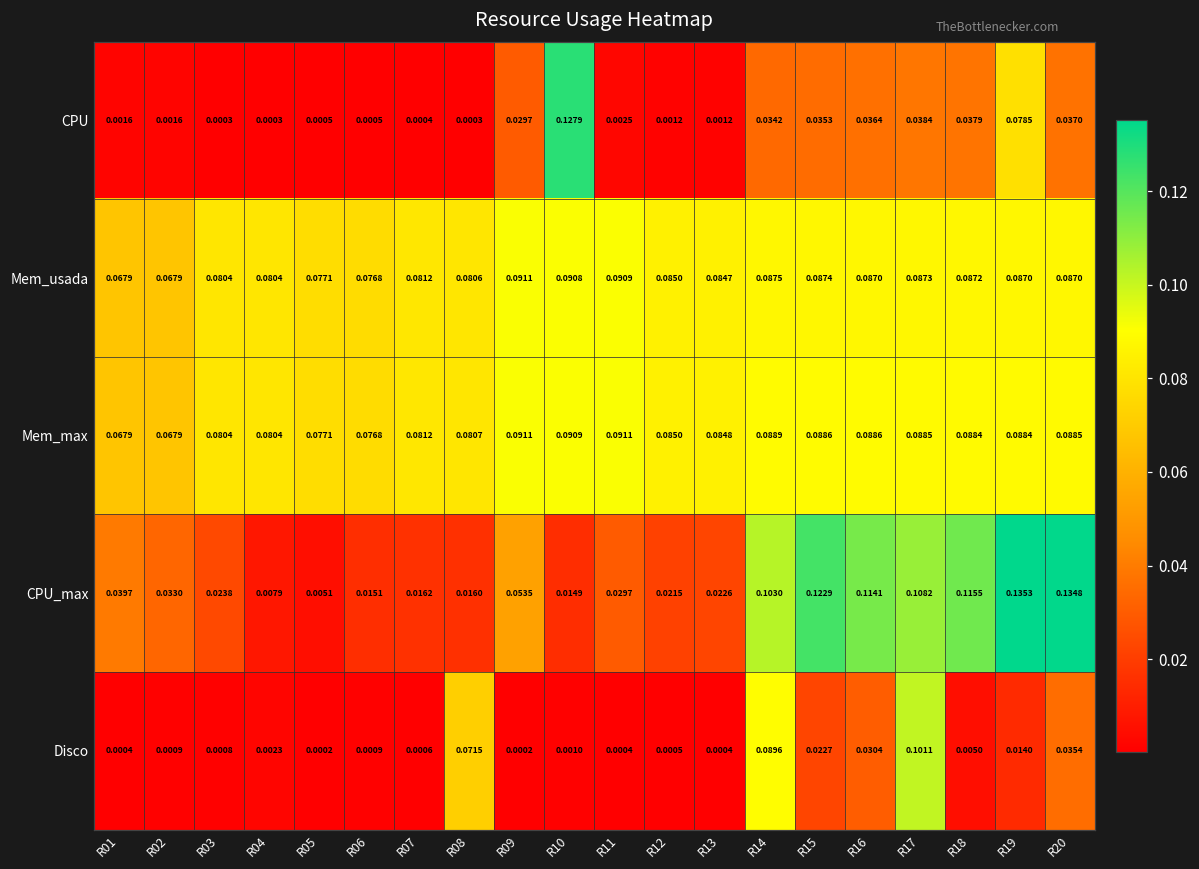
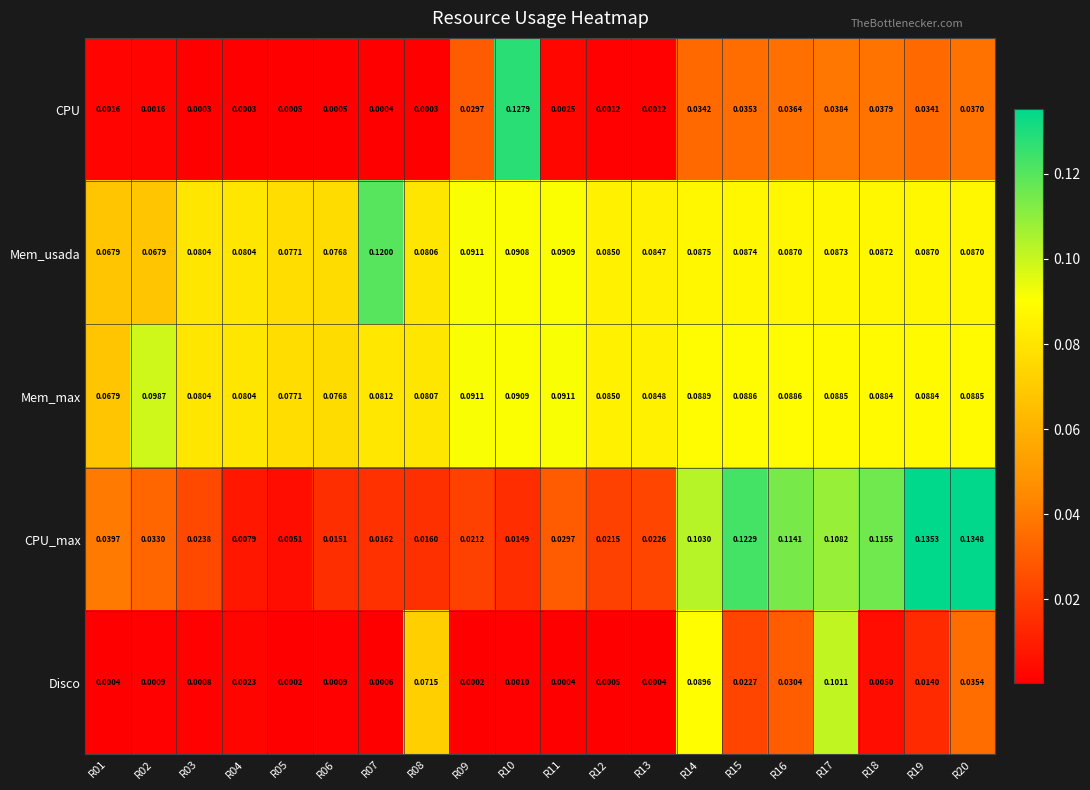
  {
    "CPU": {
      "R01": 0.0016,
      "R02": 0.0016,
      "R03": 0.0003,
      "R04": 0.0003,
      "R05": 0.0005,
      "R06": 0.0005,
      "R07": 0.0004,
      "R08": 0.0003,
      "R09": 0.0297,
      "R10": 0.1279,
      "R11": 0.0025,
      "R12": 0.0012,
      "R13": 0.0012,
      "R14": 0.0342,
      "R15": 0.0353,
      "R16": 0.0364,
      "R17": 0.0384,
      "R18": 0.0379,
-     "R19": 0.0785,
+     "R19": 0.0341,
      "R20": 0.0370
    },
    "Mem_usada": {
      "R01": 0.0679,
      "R02": 0.0679,
      "R03": 0.0804,
      "R04": 0.0804,
      "R05": 0.0771,
      "R06": 0.0768,
-     "R07": 0.0812,
+     "R07": 0.1200,
      "R08": 0.0806,
      "R09": 0.0911,
      "R10": 0.0908,
      "R11": 0.0909,
      "R12": 0.0850,
      "R13": 0.0847,
      "R14": 0.0875,
      "R15": 0.0874,
      "R16": 0.0870,
      "R17": 0.0873,
      "R18": 0.0872,
      "R19": 0.0870,
      "R20": 0.0870
    },
    "Mem_max": {
      "R01": 0.0679,
-     "R02": 0.0679,
+     "R02": 0.0987,
      "R03": 0.0804,
      "R04": 0.0804,
      "R05": 0.0771,
      "R06": 0.0768,
      "R07": 0.0812,
      "R08": 0.0807,
      "R09": 0.0911,
      "R10": 0.0909,
      "R11": 0.0911,
      "R12": 0.0850,
      "R13": 0.0848,
      "R14": 0.0889,
      "R15": 0.0886,
      "R16": 0.0886,
      "R17": 0.0885,
      "R18": 0.0884,
      "R19": 0.0884,
      "R20": 0.0885
    },
    "CPU_max": {
      "R01": 0.0397,
      "R02": 0.0330,
      "R03": 0.0238,
      "R04": 0.0079,
      "R05": 0.0051,
      "R06": 0.0151,
      "R07": 0.0162,
      "R08": 0.0160,
-     "R09": 0.0535,
+     "R09": 0.0212,
      "R10": 0.0149,
      "R11": 0.0297,
      "R12": 0.0215,
      "R13": 0.0226,
      "R14": 0.1030,
      "R15": 0.1229,
      "R16": 0.1141,
      "R17": 0.1082,
      "R18": 0.1155,
      "R19": 0.1353,
      "R20": 0.1348
    },
    "Disco": {
      "R01": 0.0004,
      "R02": 0.0009,
      "R03": 0.0008,
      "R04": 0.0023,
      "R05": 0.0002,
      "R06": 0.0009,
      "R07": 0.0006,
      "R08": 0.0715,
      "R09": 0.0002,
      "R10": 0.0010,
      "R11": 0.0004,
      "R12": 0.0005,
      "R13": 0.0004,
      "R14": 0.0896,
      "R15": 0.0227,
      "R16": 0.0304,
      "R17": 0.1011,
      "R18": 0.0050,
      "R19": 0.0140,
      "R20": 0.0354
    }
  }
